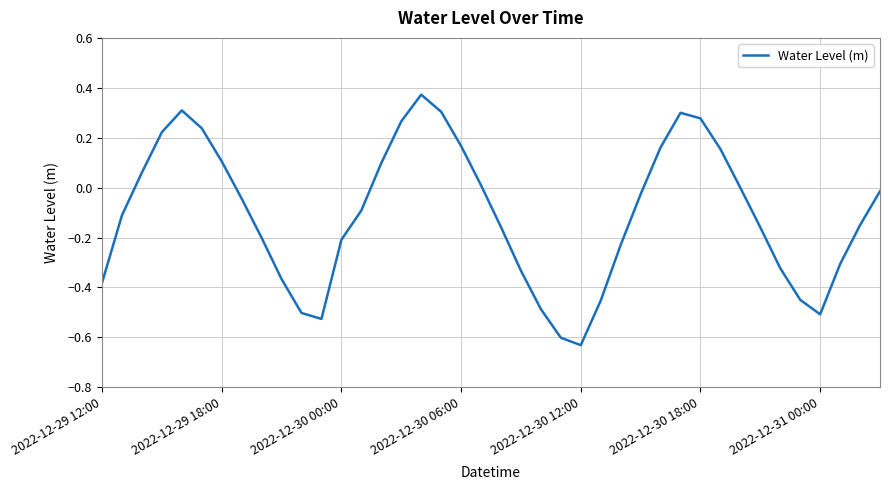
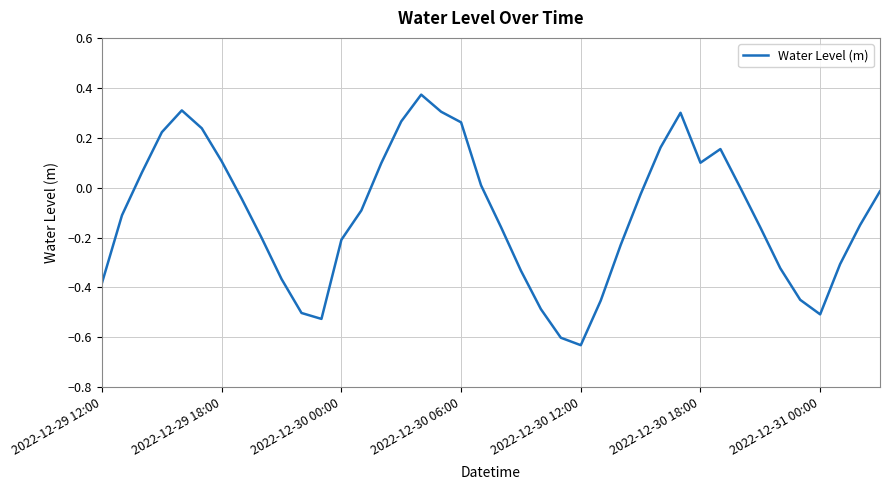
  {
    "2022-12-29 12:00": -0.38,
    "2022-12-29 18:00": 0.11,
    "2022-12-30 00:00": -0.21,
-   "2022-12-30 06:00": 0.17,
+   "2022-12-30 06:00": 0.26,
    "2022-12-30 12:00": -0.63,
-   "2022-12-30 18:00": 0.28,
+   "2022-12-30 18:00": 0.10,
    "2022-12-31 00:00": -0.51
  }
